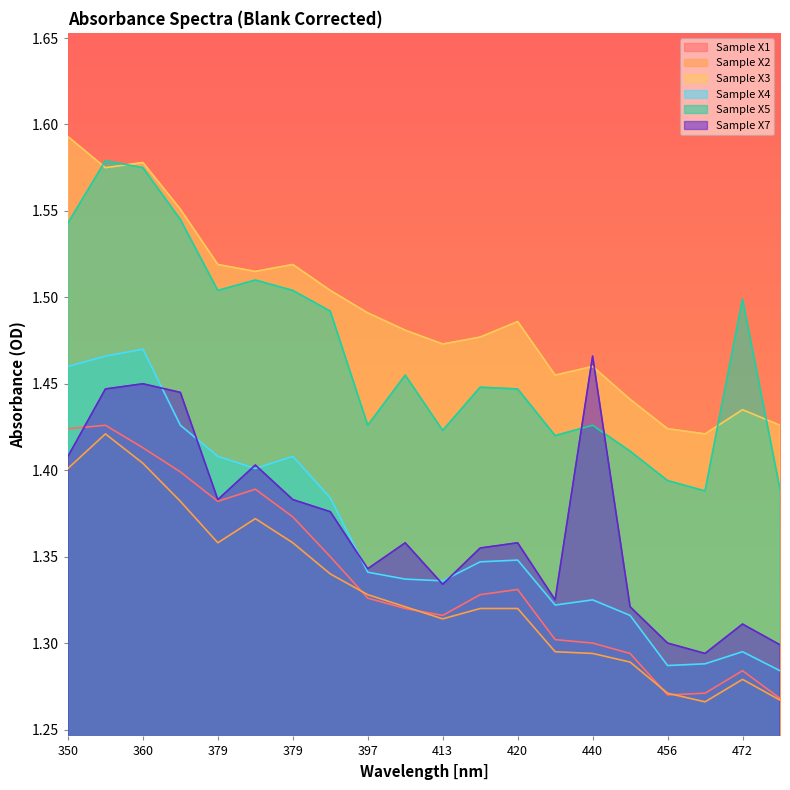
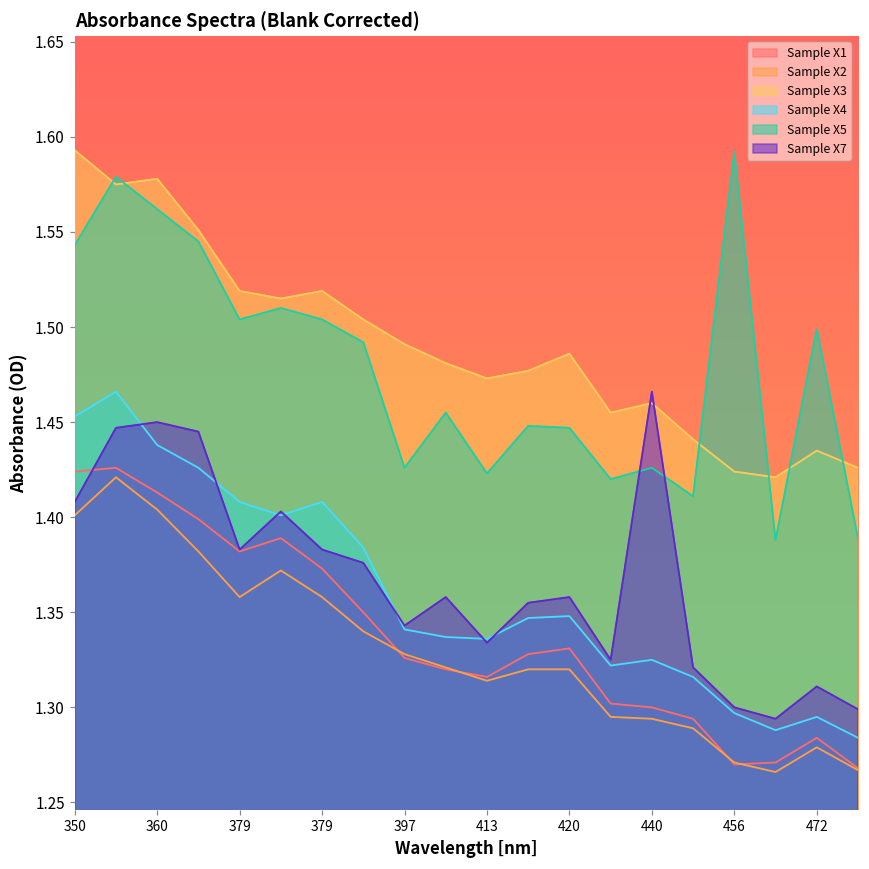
  {
    "Sample X4": {
-     "350": 1.460,
-     "360": 1.470,
+     "350": 1.453,
+     "360": 1.438,
      "397": 1.341,
      "413": 1.336,
      "420": 1.348,
      "440": 1.325,
-     "456": 1.287,
+     "456": 1.297,
      "472": 1.295
    },
    "Sample X5": {
      "350": 1.543,
-     "360": 1.575,
+     "360": 1.562,
      "397": 1.426,
      "413": 1.423,
      "420": 1.447,
      "440": 1.426,
-     "456": 1.394,
+     "456": 1.592,
      "472": 1.499
    },
    "Sample X7": {
      "350": 1.408,
      "360": 1.450,
      "397": 1.343,
      "413": 1.334,
      "420": 1.358,
      "440": 1.466,
      "456": 1.300,
      "472": 1.311
    }
  }
